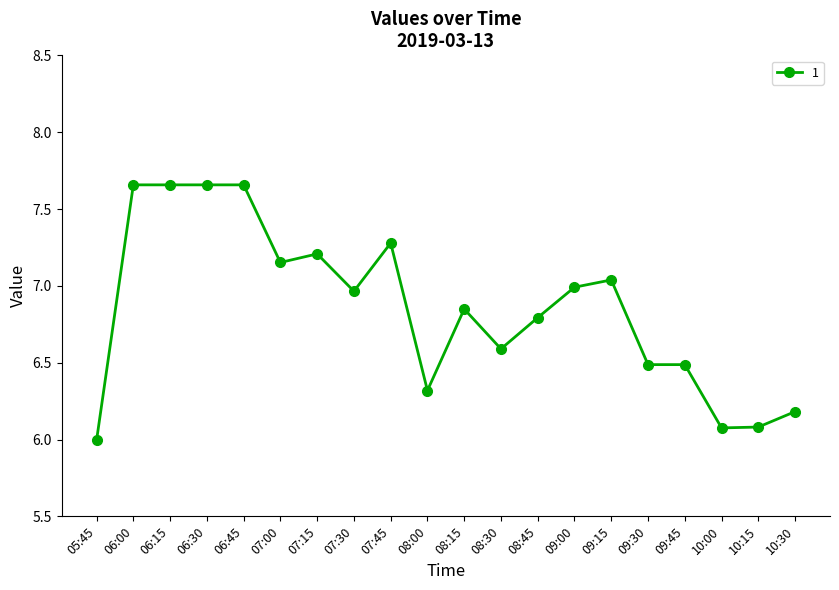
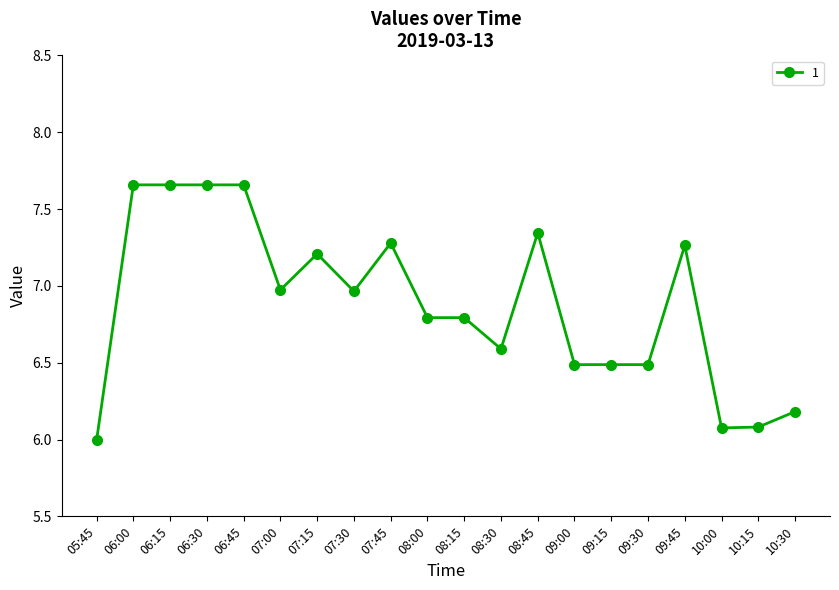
  {
    "05:45": 6.00,
    "06:00": 7.66,
    "06:15": 7.66,
    "06:30": 7.66,
    "06:45": 7.66,
-   "07:00": 7.15,
+   "07:00": 6.97,
    "07:15": 7.21,
    "07:30": 6.96,
    "07:45": 7.28,
-   "08:00": 6.32,
-   "08:15": 6.85,
+   "08:00": 6.79,
+   "08:15": 6.79,
    "08:30": 6.59,
-   "08:45": 6.79,
-   "09:00": 6.99,
-   "09:15": 7.04,
+   "08:45": 7.34,
+   "09:00": 6.49,
+   "09:15": 6.49,
    "09:30": 6.49,
-   "09:45": 6.49,
+   "09:45": 7.26,
    "10:00": 6.08,
    "10:15": 6.08,
    "10:30": 6.18
  }
